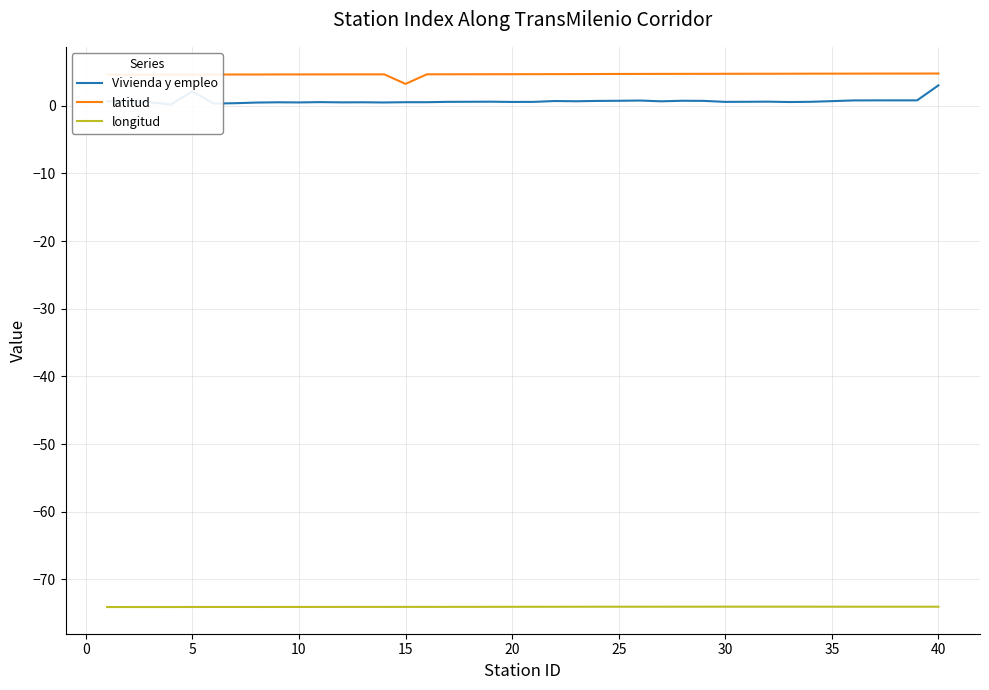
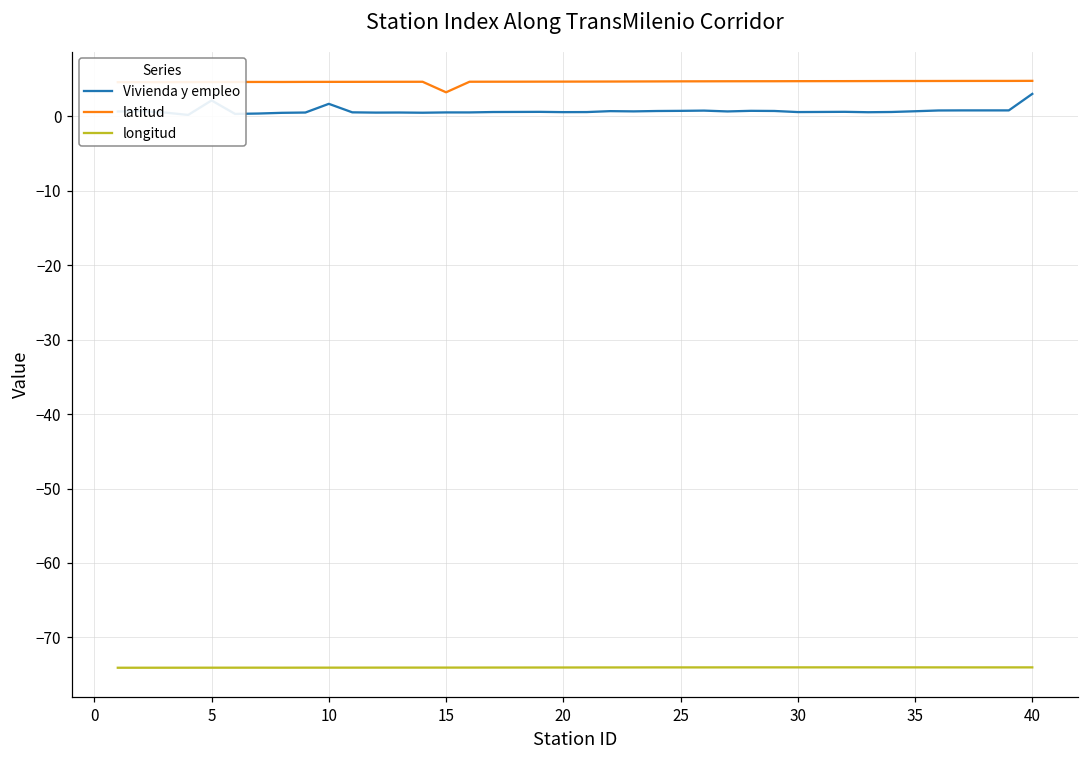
  {
    "Vivienda y empleo": {
-     "10": 1,
+     "10": 2,
      "15": 1,
      "20": 1,
      "25": 1,
      "30": 1,
      "35": 1,
      "40": 3
    },
    "latitud": {
      "10": 5,
      "15": 3,
      "20": 5,
      "25": 5,
      "30": 5,
      "35": 5,
      "40": 5
    },
    "longitud": {
      "5": -74,
      "10": -74,
      "15": -74,
      "20": -74,
      "25": -74,
      "30": -74,
      "35": -74,
      "40": -74
    }
  }
